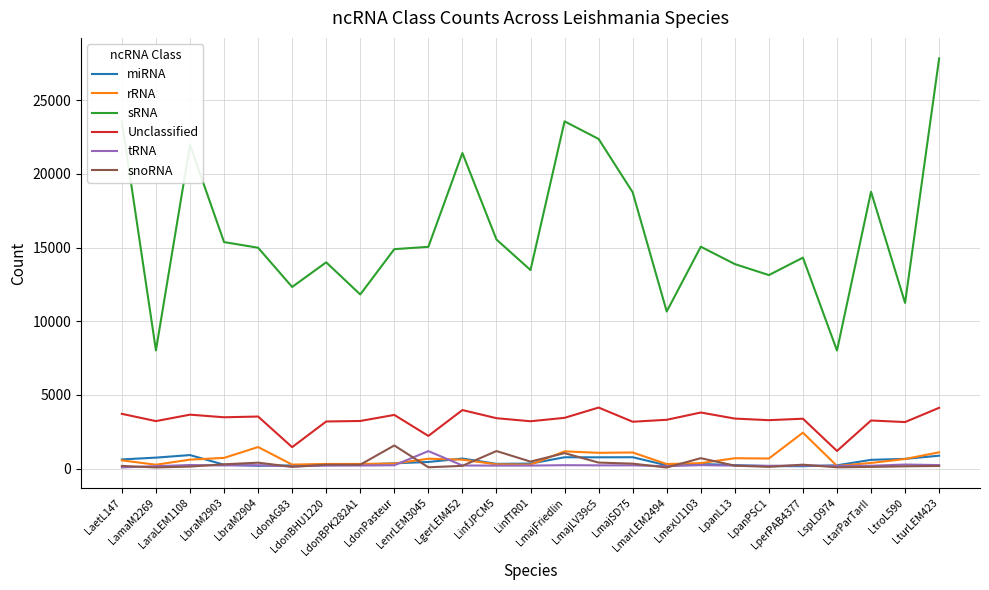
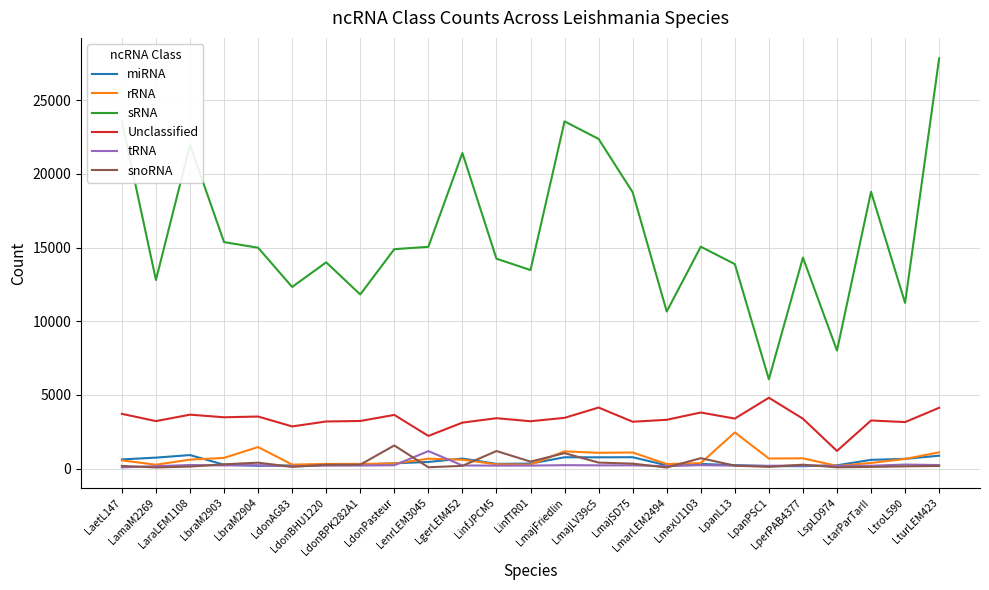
  {
    "miRNA": {
      "LamaM2269": 700,
      "LaraLEM1108": 900,
      "LenrLEM3045": 400,
      "LmajFriedlin": 800,
      "LmajLV39c5": 800,
      "LmajSD75": 800,
      "LtarParTarII": 600,
      "LturLEM423": 900
    },
    "rRNA": {
      "LaraLEM1108": 600,
      "LbraM2903": 700,
      "LbraM2904": 1500,
      "LenrLEM3045": 700,
      "LmajLV39c5": 1100,
      "LmajSD75": 1100,
-     "LpanL13": 700,
+     "LpanL13": 2500,
      "LpanPSC1": 700,
-     "LperPAB4377": 2400,
+     "LperPAB4377": 700,
      "LtarParTarII": 400,
      "LturLEM423": 1100
    },
    "sRNA": {
-     "LamaM2269": 8000,
+     "LamaM2269": 12800,
      "LbraM2903": 15400,
      "LbraM2904": 15000,
      "LdonAG83": 12300,
      "LdonBHU1220": 14000,
      "LdonBPK282A1": 11800,
      "LdonPasteur": 14900,
      "LenrLEM3045": 15100,
      "LgerLEM452": 21400,
-     "LinfJPCM5": 15500,
+     "LinfJPCM5": 14200,
      "LinfTR01": 13500,
      "LmajFriedlin": 23600,
      "LmajLV39c5": 22400,
      "LmajSD75": 18800,
      "LmarLEM2494": 10700,
      "LmexU1103": 15100,
      "LpanL13": 13900,
-     "LpanPSC1": 13100,
+     "LpanPSC1": 6100,
      "LperPAB4377": 14300,
      "LspLD974": 8000,
      "LtarParTarII": 18800,
      "LtroL590": 11200,
      "LturLEM423": 27800
    },
    "Unclassified": {
      "LaetL147": 3700,
      "LamaM2269": 3200,
      "LaraLEM1108": 3700,
      "LbraM2903": 3500,
      "LbraM2904": 3500,
-     "LdonAG83": 1500,
+     "LdonAG83": 2900,
      "LdonBHU1220": 3200,
      "LdonBPK282A1": 3200,
      "LdonPasteur": 3600,
      "LenrLEM3045": 2200,
-     "LgerLEM452": 4000,
+     "LgerLEM452": 3100,
      "LinfJPCM5": 3400,
      "LinfTR01": 3200,
      "LmajFriedlin": 3400,
      "LmajLV39c5": 4100,
      "LmajSD75": 3200,
      "LmarLEM2494": 3300,
      "LmexU1103": 3800,
      "LpanL13": 3400,
-     "LpanPSC1": 3300,
+     "LpanPSC1": 4800,
      "LperPAB4377": 3400,
      "LspLD974": 1200,
      "LtarParTarII": 3300,
      "LtroL590": 3200,
      "LturLEM423": 4100
    },
    "tRNA": {
      "LenrLEM3045": 1200,
      "LmajFriedlin": 200,
      "LmajLV39c5": 200
    },
    "snoRNA": {
      "LdonPasteur": 1600,
      "LenrLEM3045": 100,
      "LinfJPCM5": 1200,
      "LmajLV39c5": 400,
      "LmexU1103": 700
    }
  }
